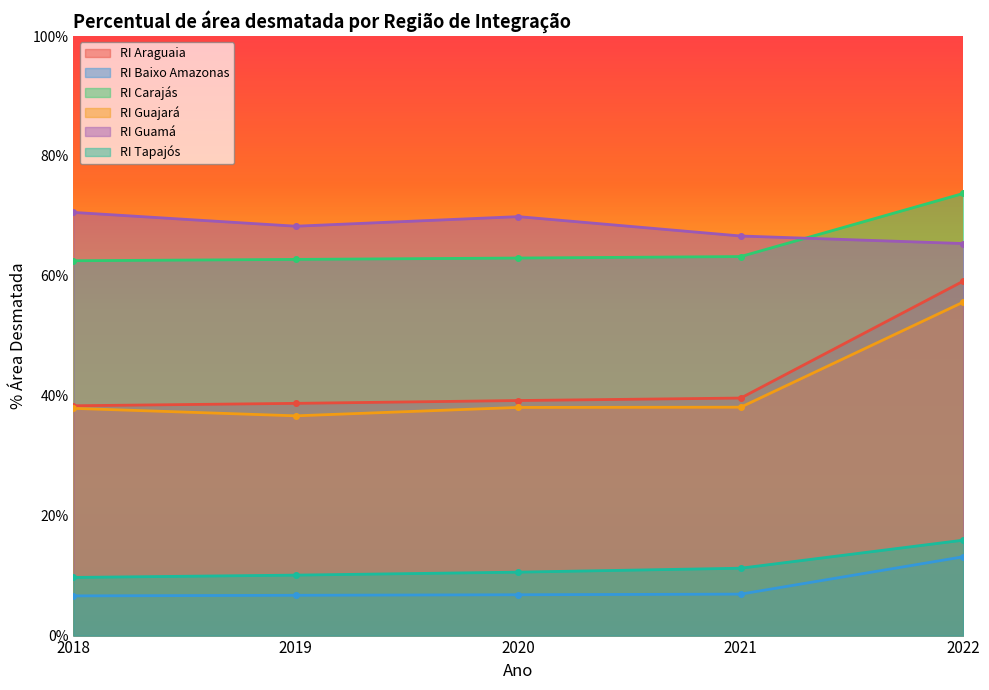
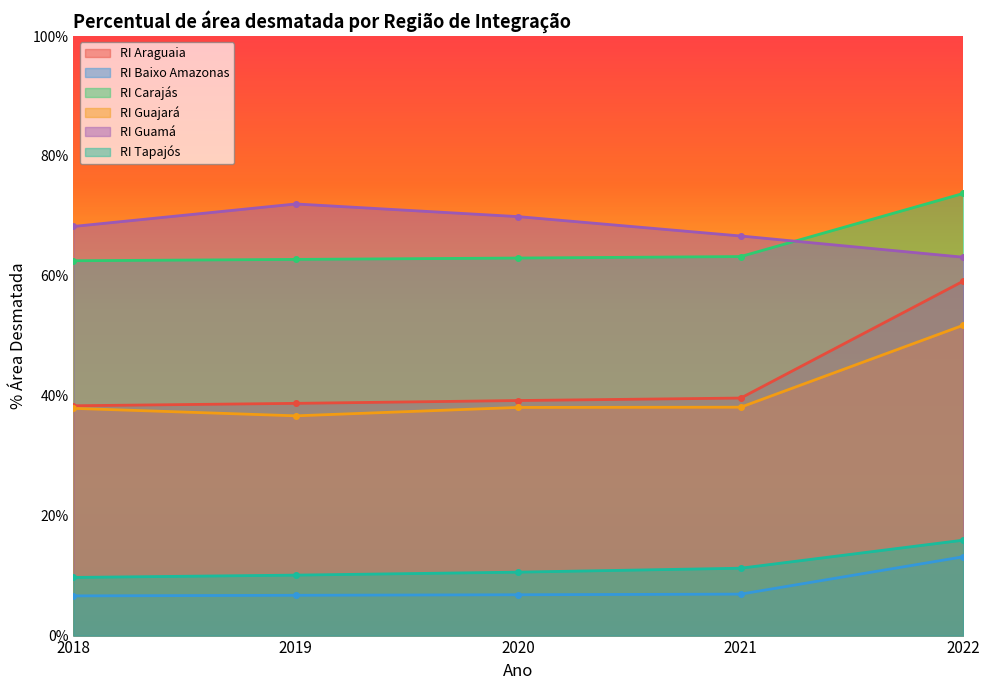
  {
    "RI Araguaia": {
      "2019": "39%",
      "2020": "39%",
      "2021": "40%",
      "2022": "59%"
    },
    "RI Guajará": {
      "2019": "37%",
      "2020": "38%",
      "2021": "38%",
-     "2022": "56%"
+     "2022": "52%"
    },
    "RI Guamá": {
-     "2018": "71%",
-     "2019": "68%",
+     "2018": "68%",
+     "2019": "72%",
      "2020": "70%",
      "2021": "67%",
-     "2022": "65%"
+     "2022": "63%"
    }
  }
